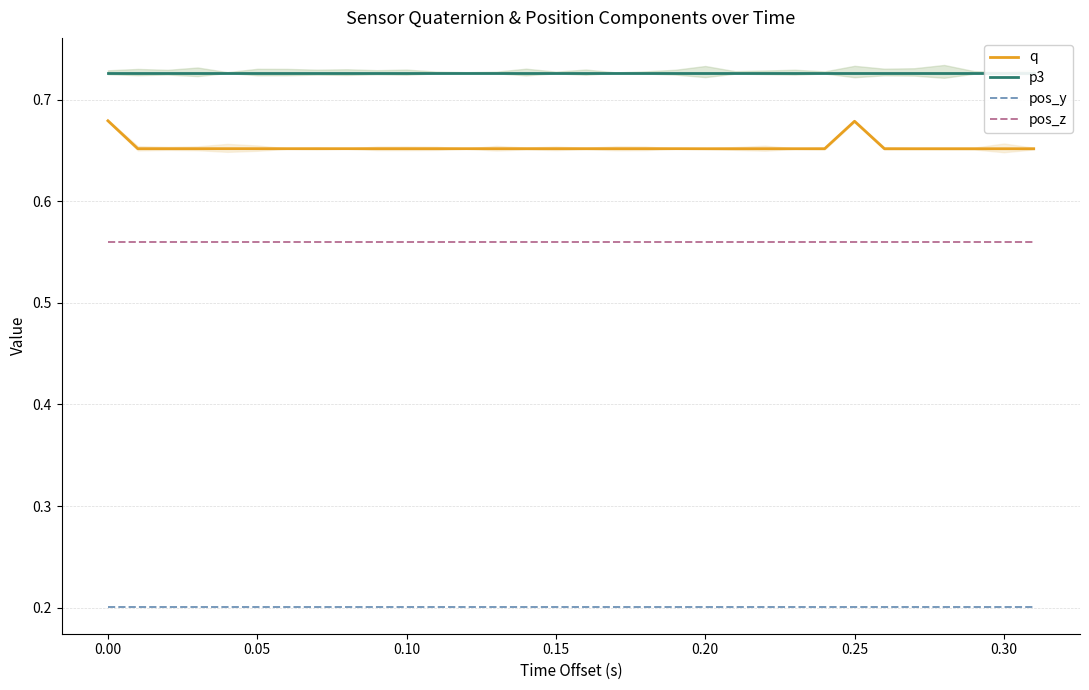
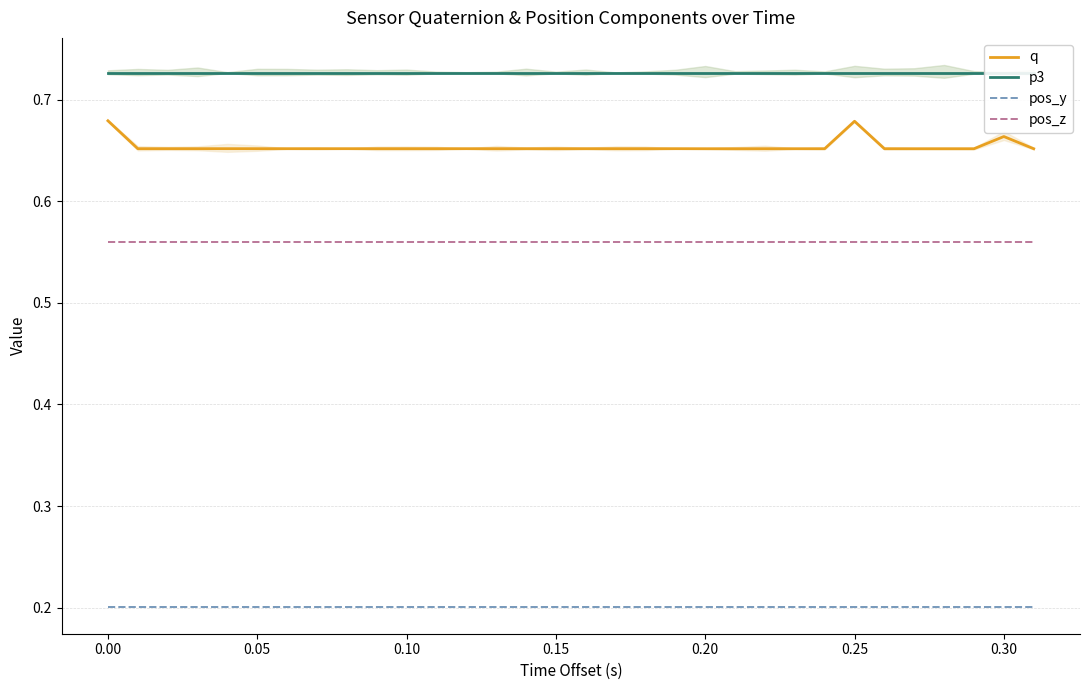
  {
    "q": {
      "0.05": 0.652,
-     "0.30": 0.652
+     "0.30": 0.664
    },
    "p3": {
      "0.05": 0.727,
      "0.10": 0.727,
      "0.20": 0.727,
      "0.25": 0.727
    },
    "pos_y": {
      "0.00": 0.201,
      "0.05": 0.201,
      "0.10": 0.201,
      "0.15": 0.201,
      "0.20": 0.201,
      "0.25": 0.201,
      "0.30": 0.201
    },
    "pos_z": {
      "0.00": 0.560,
      "0.05": 0.560,
      "0.10": 0.560,
      "0.15": 0.560,
      "0.20": 0.560,
      "0.25": 0.560,
      "0.30": 0.560
    }
  }
